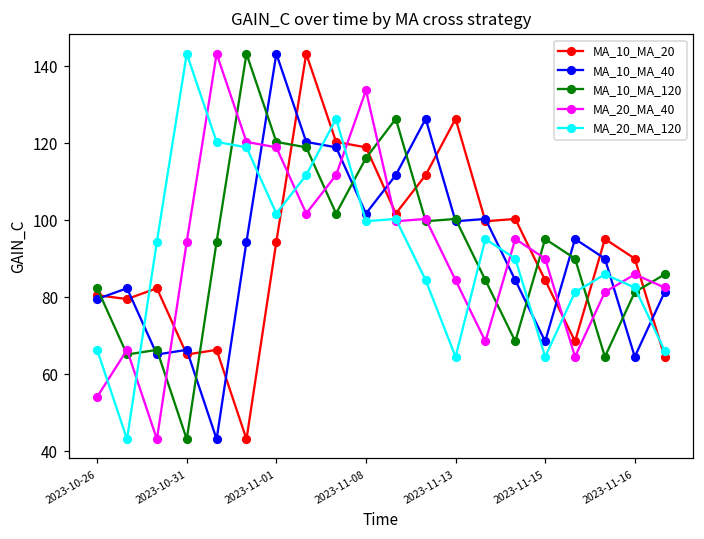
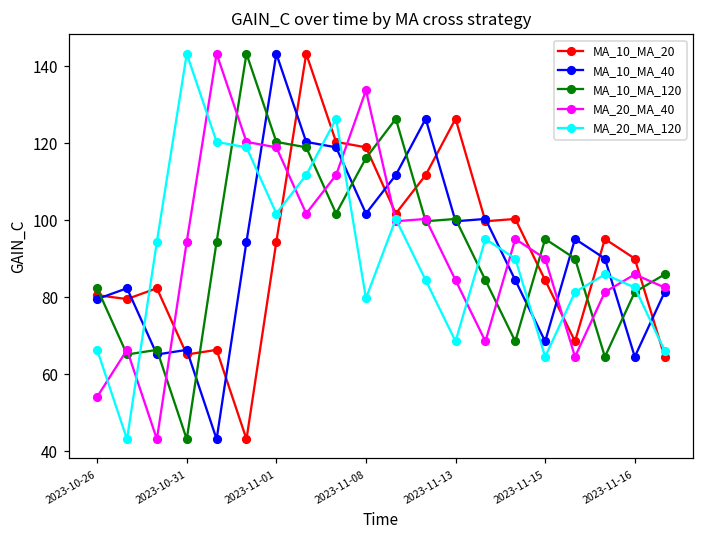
  {
    "MA_10_MA_20": {
      "2023-10-26": 81,
      "2023-11-08": 119,
      "2023-11-13": 126
    },
    "MA_10_MA_40": {
      "2023-10-26": 80,
      "2023-11-08": 102
    },
    "MA_10_MA_120": {
      "2023-10-26": 82,
      "2023-11-08": 116
    },
    "MA_20_MA_40": {
      "2023-10-26": 54,
      "2023-11-08": 134,
      "2023-11-13": 84
    },
    "MA_20_MA_120": {
      "2023-10-26": 66,
-     "2023-11-08": 100,
-     "2023-11-13": 65
+     "2023-11-08": 80,
+     "2023-11-13": 69
    }
  }
